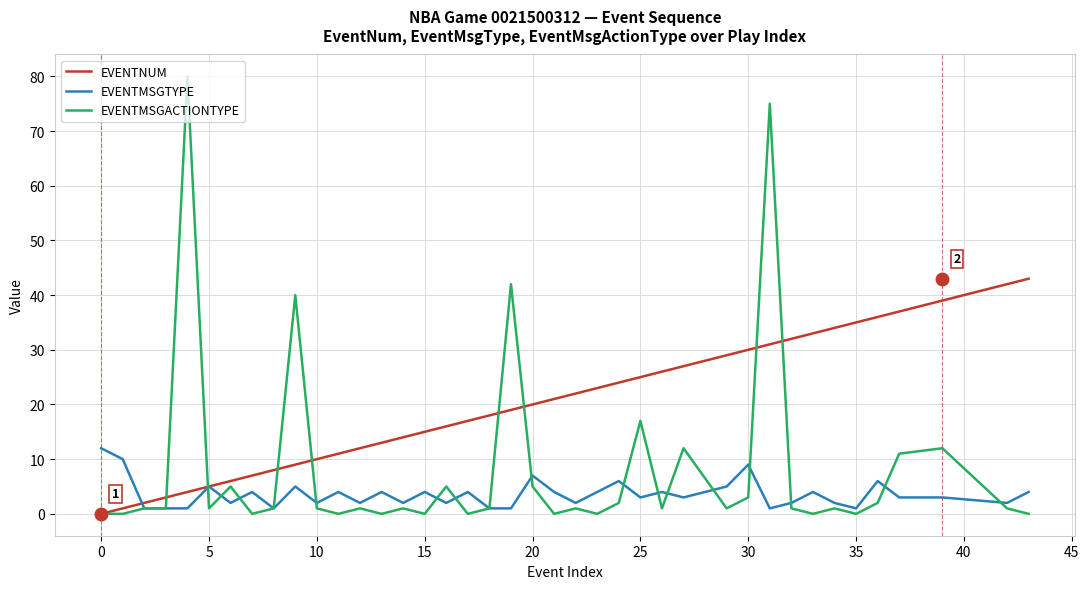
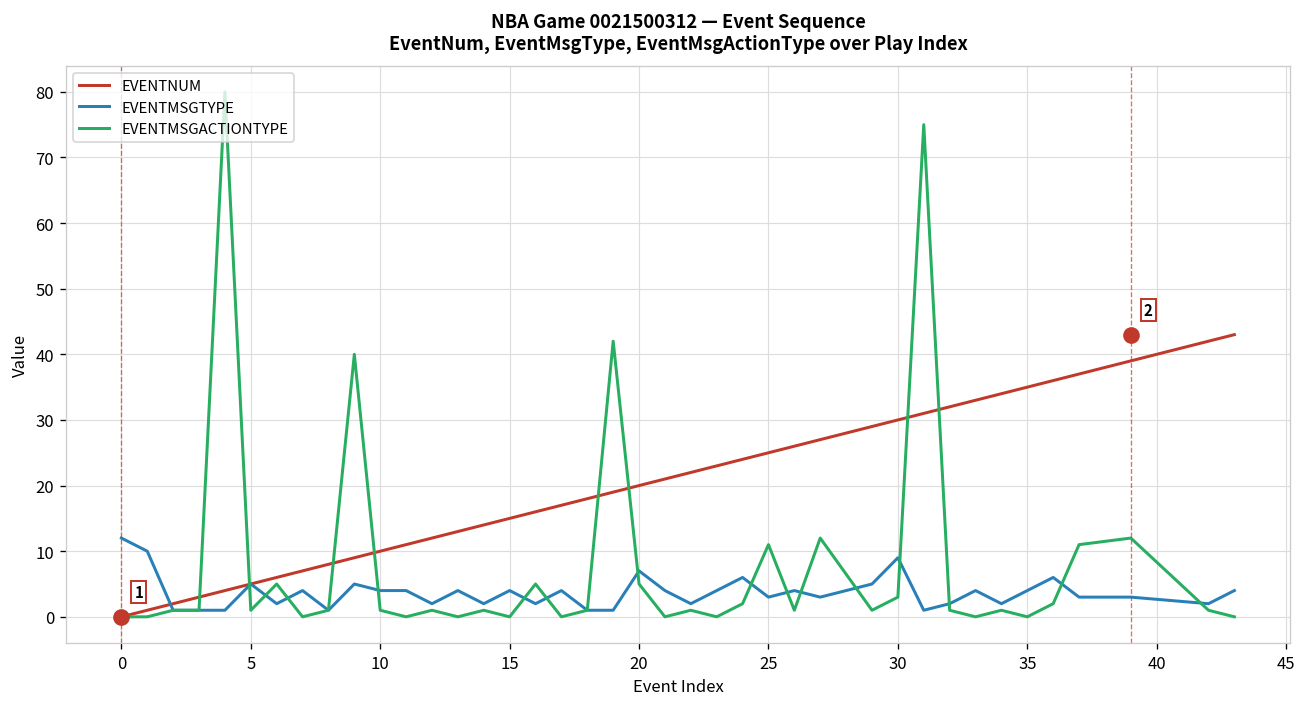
  {
    "EVENTMSGTYPE": {
      "0": 12,
-     "10": 2,
+     "10": 4,
      "15": 4,
      "20": 7,
      "25": 3,
      "30": 9,
-     "35": 1
+     "35": 4
    },
    "EVENTMSGACTIONTYPE": {
      "5": 1,
      "10": 1,
      "15": 0,
      "20": 5,
-     "25": 17,
+     "25": 11,
      "30": 3,
      "35": 0
    }
  }
